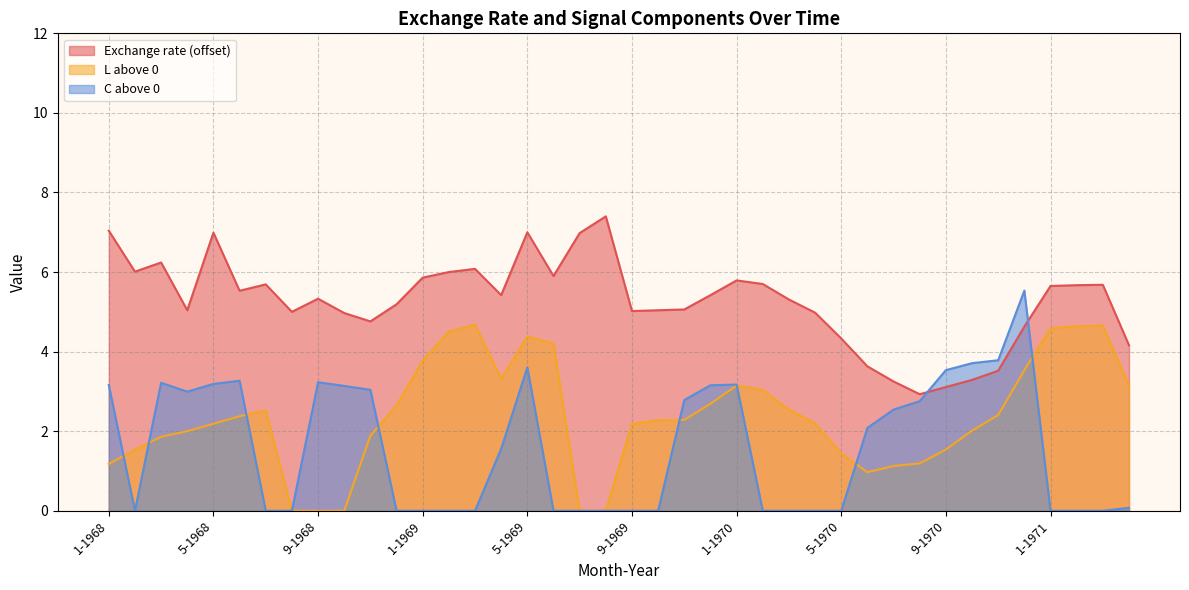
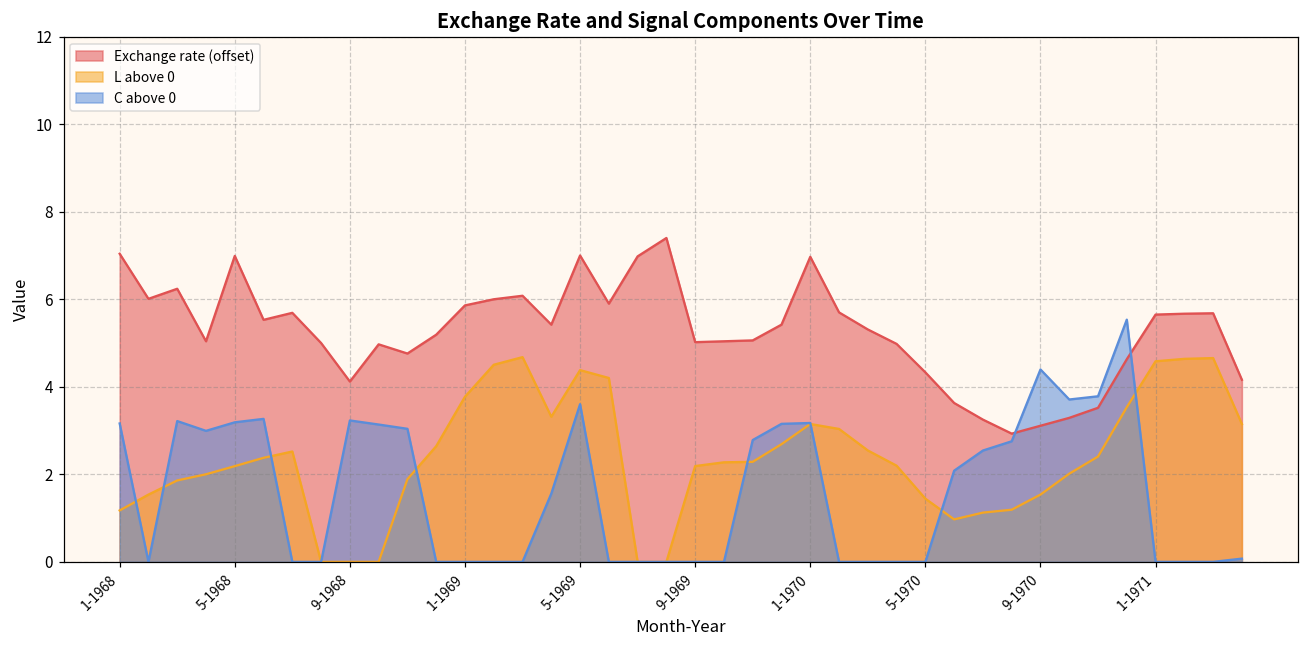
  {
    "Exchange rate (offset)": {
      "1-1968": 7.0,
      "5-1968": 7.0,
-     "9-1968": 5.3,
+     "9-1968": 4.1,
      "1-1969": 5.9,
      "5-1969": 7.0,
      "9-1969": 5.0,
-     "1-1970": 5.8,
+     "1-1970": 7.0,
      "5-1970": 4.3,
      "9-1970": 3.1,
      "1-1971": 5.7
    },
    "L above 0": {
      "1-1968": 1.2,
      "5-1968": 2.2,
      "9-1968": 0.0,
      "1-1969": 3.8,
      "5-1969": 4.4,
      "9-1969": 2.2,
      "5-1970": 1.4,
      "9-1970": 1.5,
      "1-1971": 4.6
    },
    "C above 0": {
      "1-1968": 3.2,
      "5-1968": 3.2,
      "9-1968": 3.2,
      "1-1969": 0.0,
      "5-1969": 3.6,
      "9-1969": 0.0,
      "5-1970": 0.0,
-     "9-1970": 3.5,
+     "9-1970": 4.4,
      "1-1971": 0.0
    }
  }
